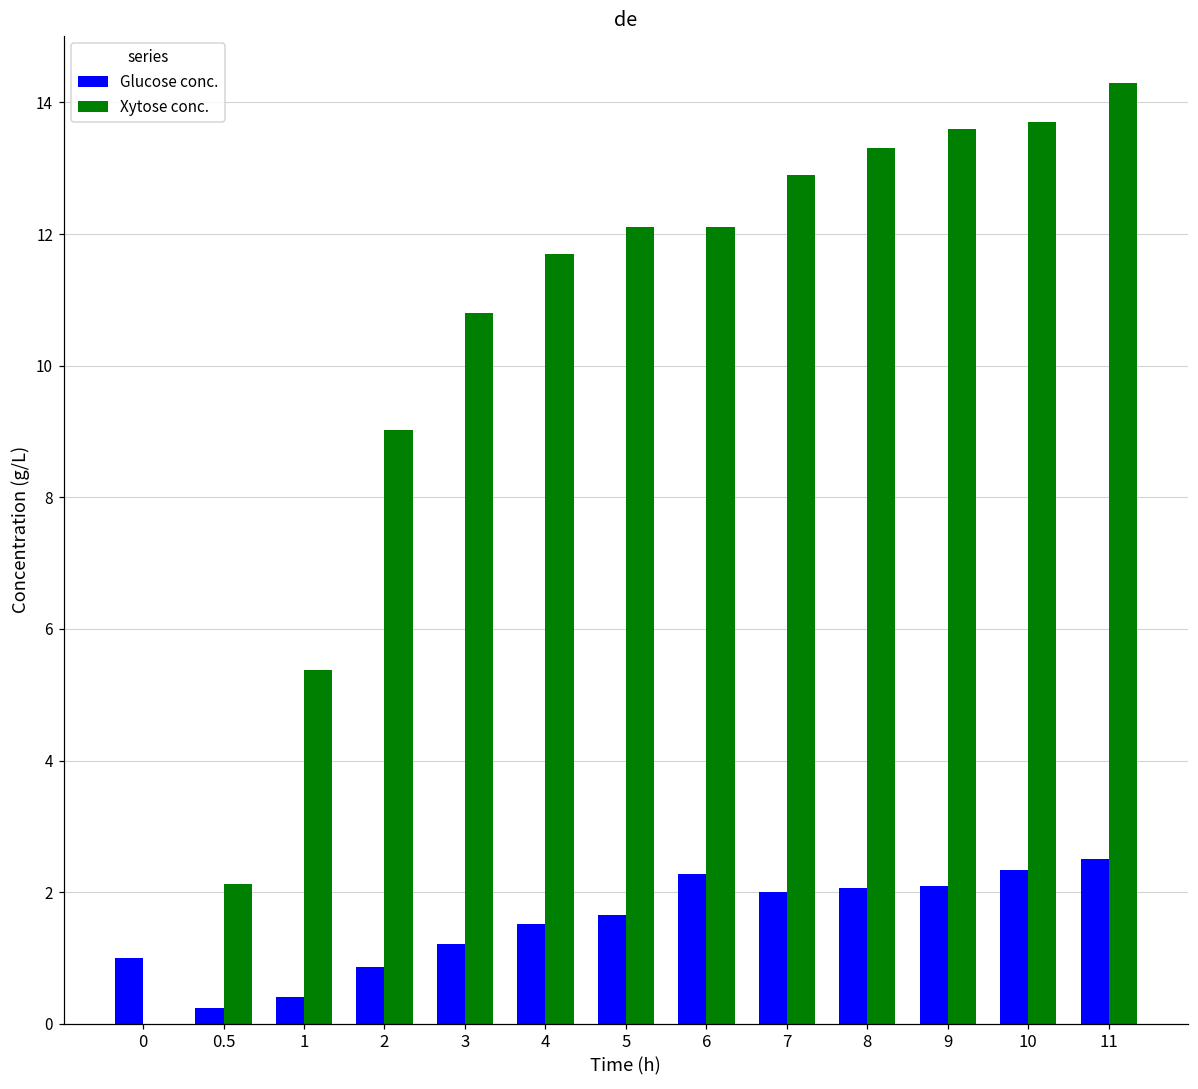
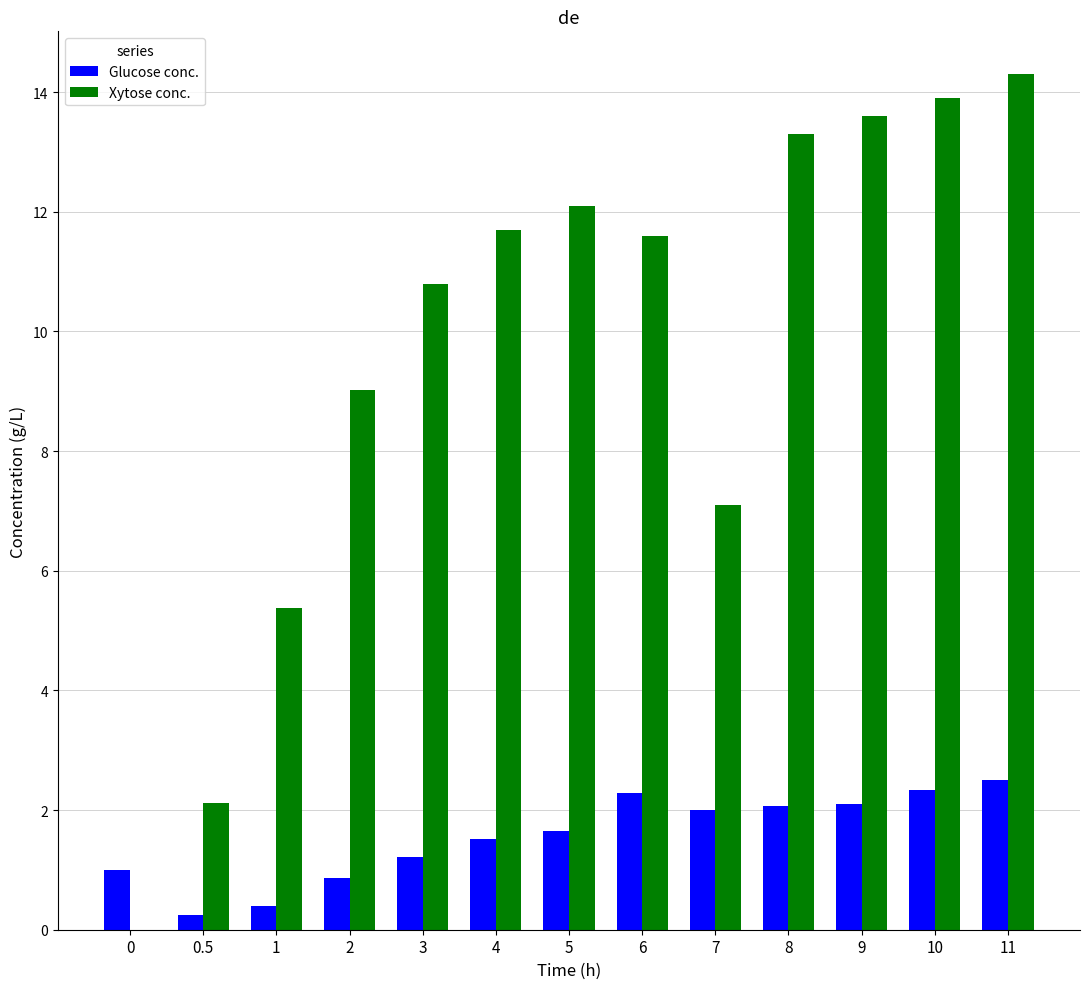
  {
    "Glucose conc.": {
      "0": 1.0,
      "0.5": 0.2,
      "1": 0.4,
      "2": 0.9,
      "3": 1.2,
      "4": 1.5,
      "5": 1.7,
      "6": 2.3,
      "7": 2.0,
      "8": 2.1,
      "9": 2.1,
      "10": 2.3,
      "11": 2.5
    },
    "Xytose conc.": {
      "0": 0.0,
      "0.5": 2.1,
      "1": 5.4,
      "2": 9.0,
      "3": 10.8,
      "4": 11.7,
      "5": 12.1,
-     "6": 12.1,
-     "7": 12.9,
+     "6": 11.6,
+     "7": 7.1,
      "8": 13.3,
      "9": 13.6,
-     "10": 13.7,
+     "10": 13.9,
      "11": 14.3
    }
  }
